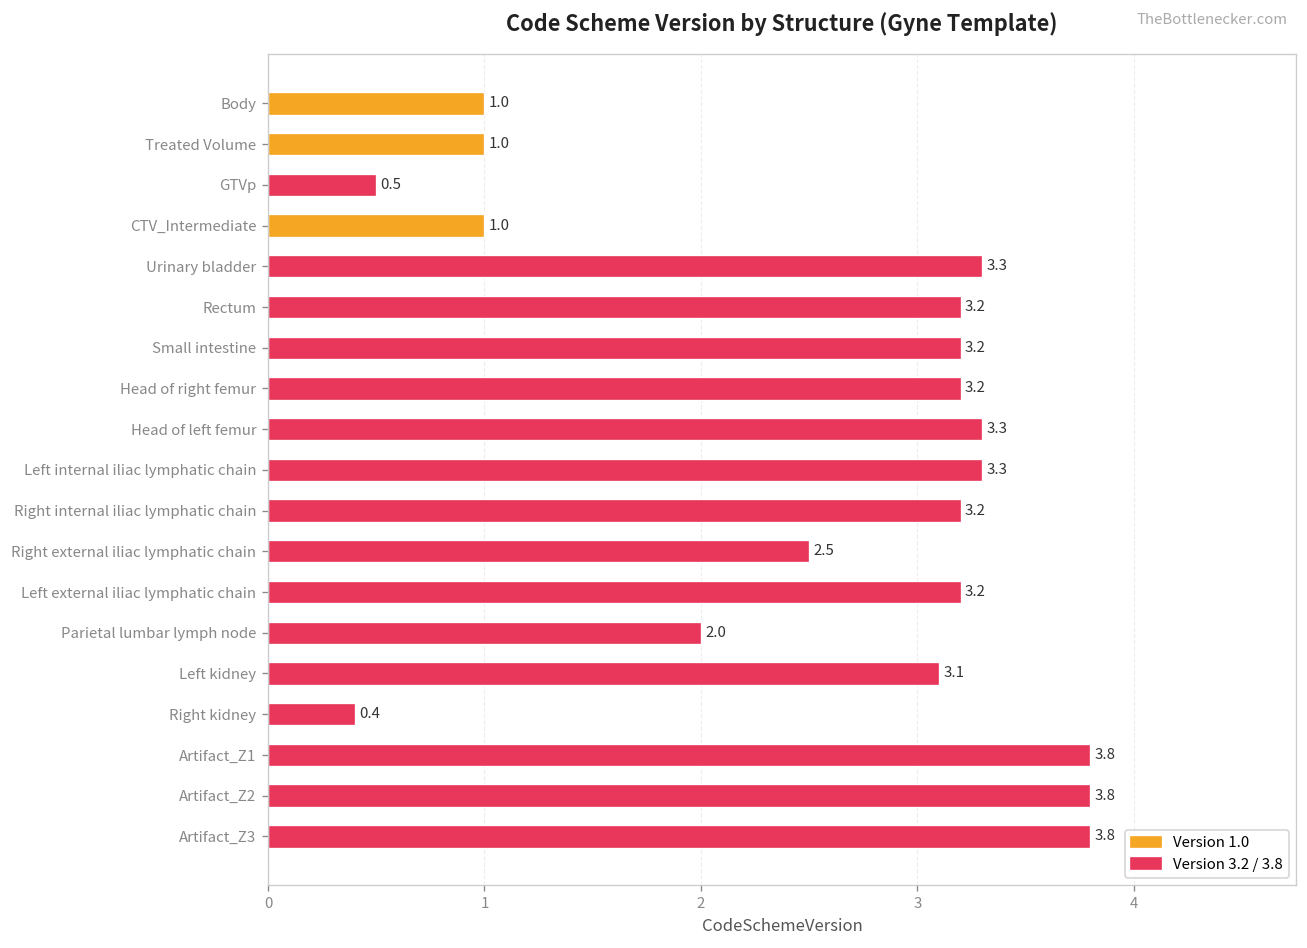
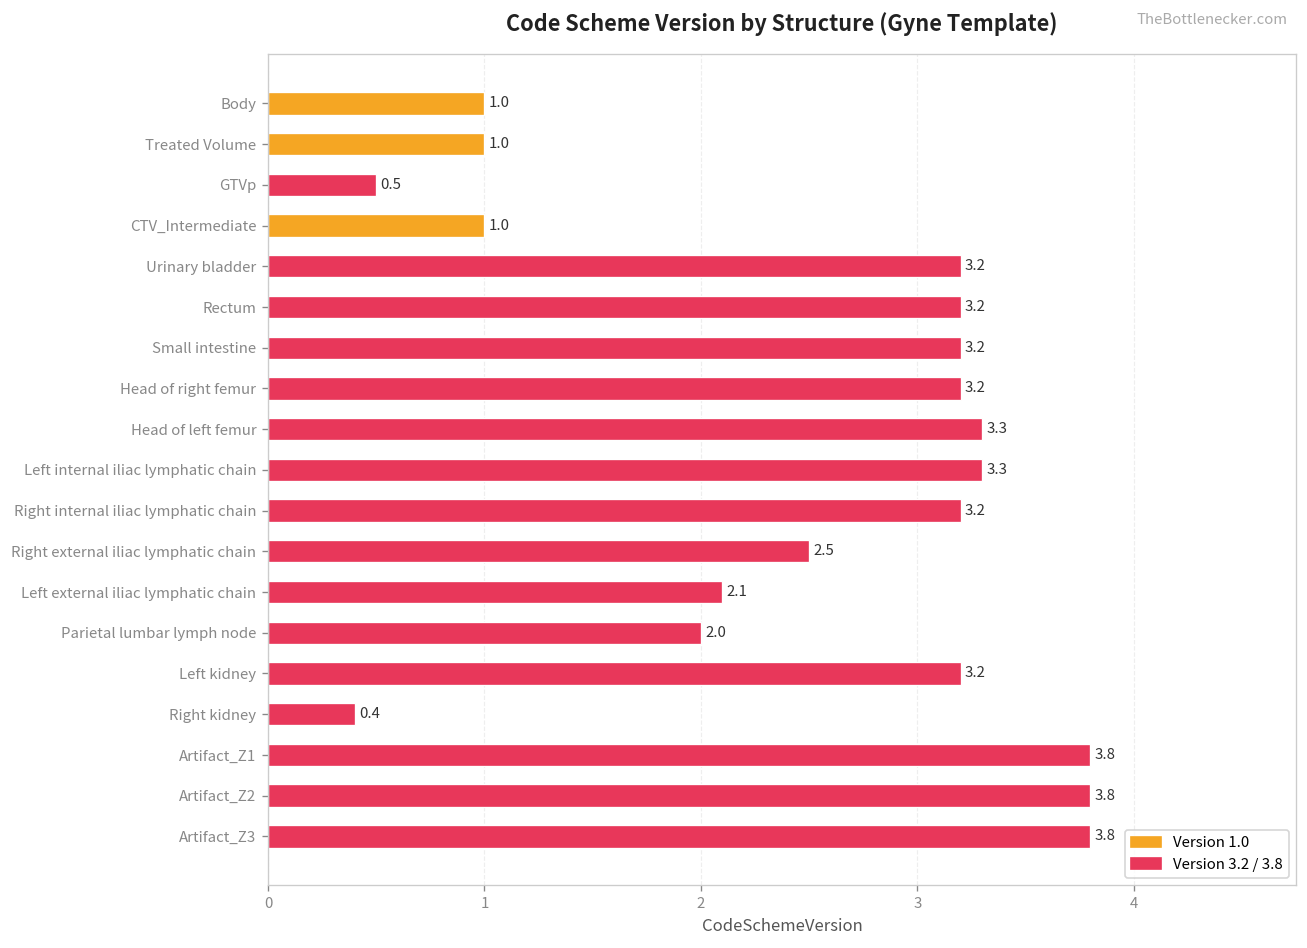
  {
    "Body": 1.0,
    "Treated Volume": 1.0,
    "GTVp": 0.5,
    "CTV_Intermediate": 1.0,
-   "Urinary bladder": 3.3,
+   "Urinary bladder": 3.2,
    "Rectum": 3.2,
    "Small intestine": 3.2,
    "Head of right femur": 3.2,
    "Head of left femur": 3.3,
    "Left internal iliac lymphatic chain": 3.3,
    "Right internal iliac lymphatic chain": 3.2,
    "Right external iliac lymphatic chain": 2.5,
-   "Left external iliac lymphatic chain": 3.2,
+   "Left external iliac lymphatic chain": 2.1,
    "Parietal lumbar lymph node": 2.0,
-   "Left kidney": 3.1,
+   "Left kidney": 3.2,
    "Right kidney": 0.4,
    "Artifact_Z1": 3.8,
    "Artifact_Z2": 3.8,
    "Artifact_Z3": 3.8
  }
